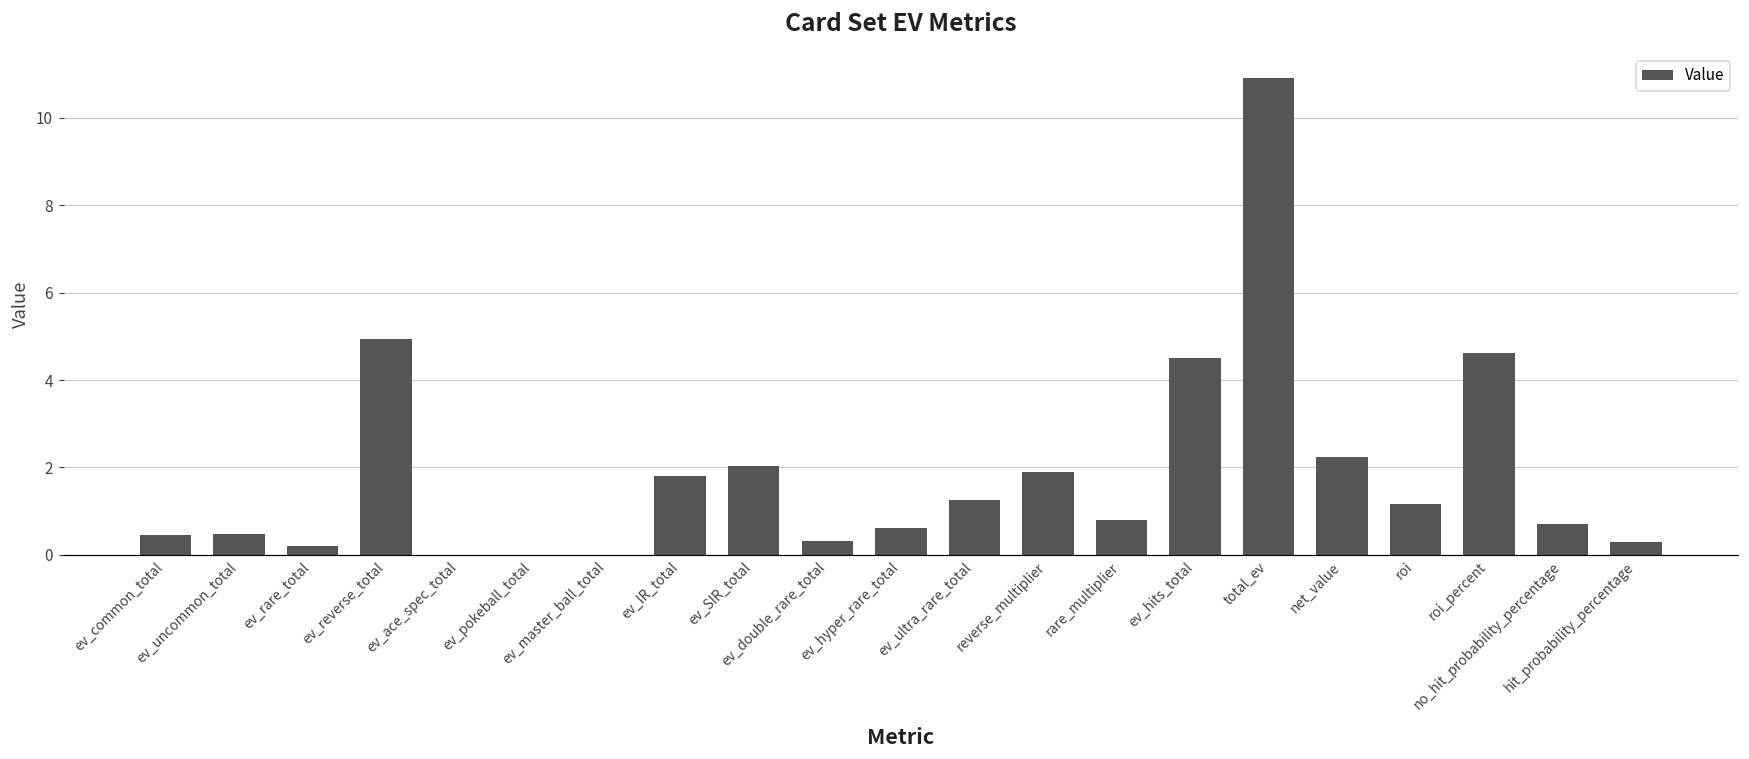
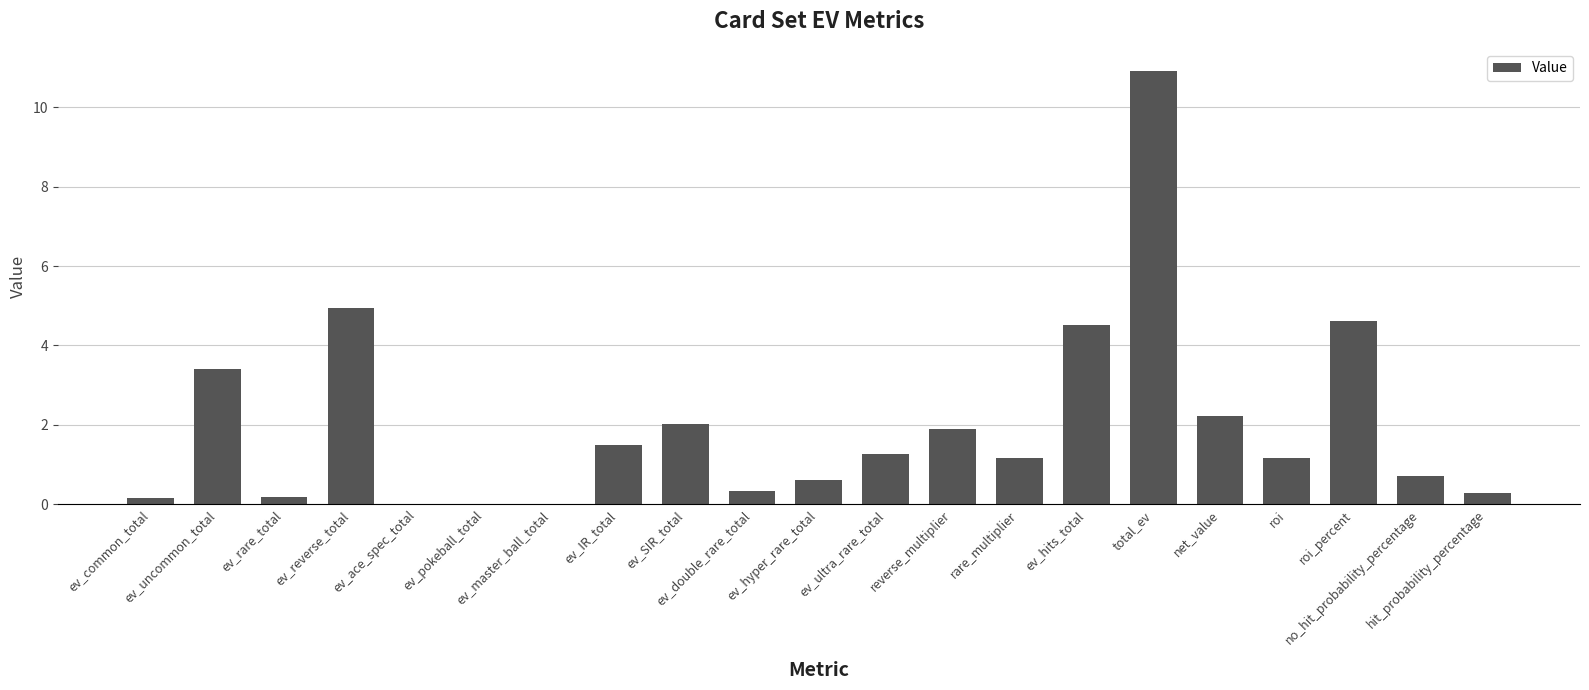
  {
-   "ev_common_total": 0.4,
-   "ev_uncommon_total": 0.5,
+   "ev_common_total": 0.2,
+   "ev_uncommon_total": 3.4,
    "ev_rare_total": 0.2,
    "ev_reverse_total": 4.9,
    "ev_ace_spec_total": 0.0,
    "ev_pokeball_total": 0.0,
    "ev_master_ball_total": 0.0,
-   "ev_IR_total": 1.8,
+   "ev_IR_total": 1.5,
    "ev_SIR_total": 2.0,
    "ev_double_rare_total": 0.3,
    "ev_hyper_rare_total": 0.6,
    "ev_ultra_rare_total": 1.3,
    "reverse_multiplier": 1.9,
-   "rare_multiplier": 0.8,
+   "rare_multiplier": 1.2,
    "ev_hits_total": 4.5,
    "total_ev": 10.9,
    "net_value": 2.2,
    "roi": 1.2,
    "roi_percent": 4.6,
    "no_hit_probability_percentage": 0.7,
    "hit_probability_percentage": 0.3
  }
